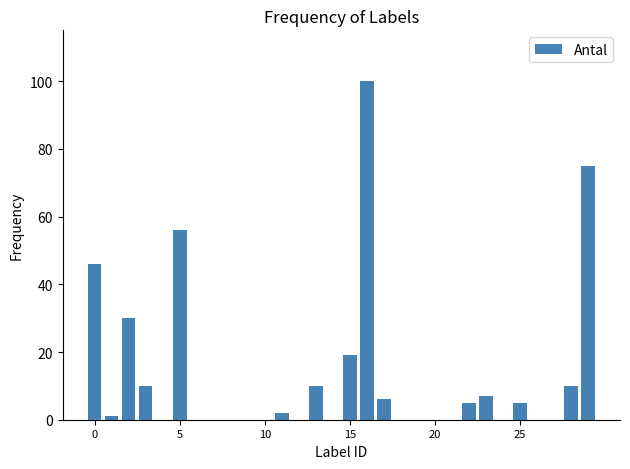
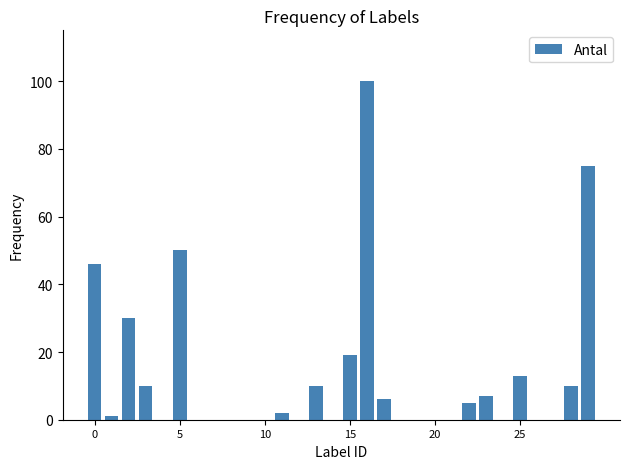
  {
    "0": 46,
-   "5": 56,
+   "5": 50,
    "10": 0,
    "15": 19,
    "20": 0,
-   "25": 5
+   "25": 13
  }
